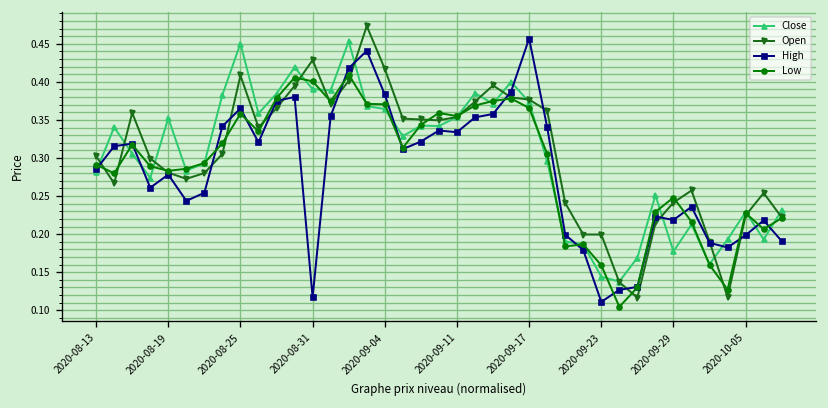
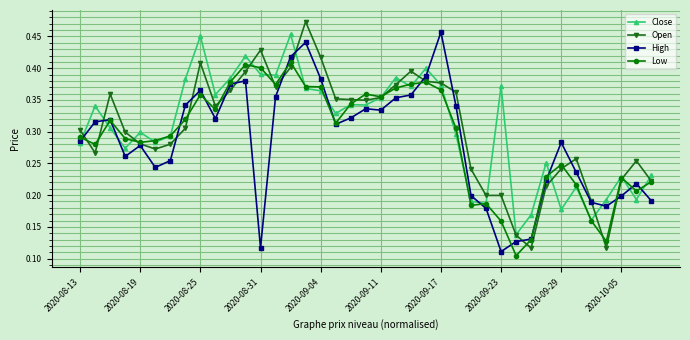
  {
    "Close": {
-     "2020-08-19": 0.35,
+     "2020-08-19": 0.30,
      "2020-08-25": 0.45,
      "2020-08-31": 0.39,
      "2020-09-04": 0.36,
-     "2020-09-23": 0.14,
+     "2020-09-23": 0.37,
      "2020-09-29": 0.18
    },
    "High": {
      "2020-08-25": 0.37,
      "2020-08-31": 0.12,
      "2020-09-04": 0.38,
      "2020-09-11": 0.33,
      "2020-09-17": 0.46,
      "2020-09-23": 0.11,
-     "2020-09-29": 0.22,
+     "2020-09-29": 0.28,
      "2020-10-05": 0.20
    }
  }
